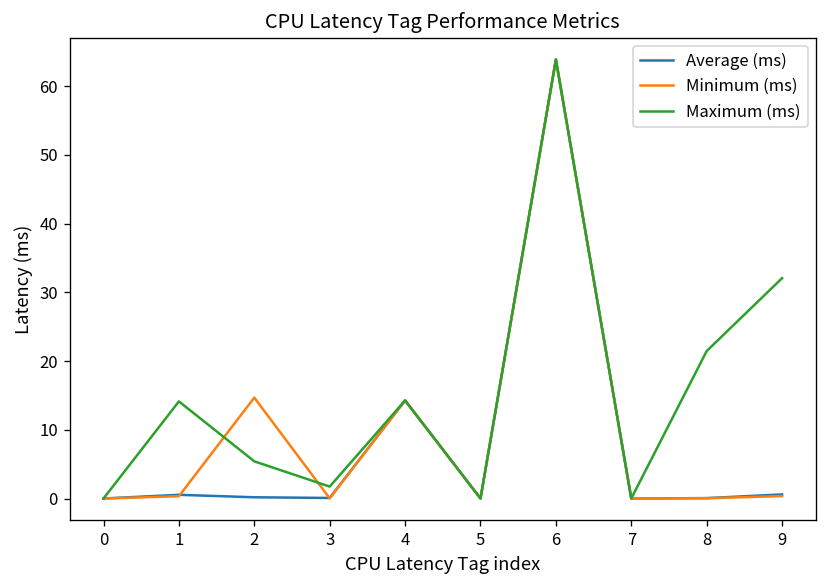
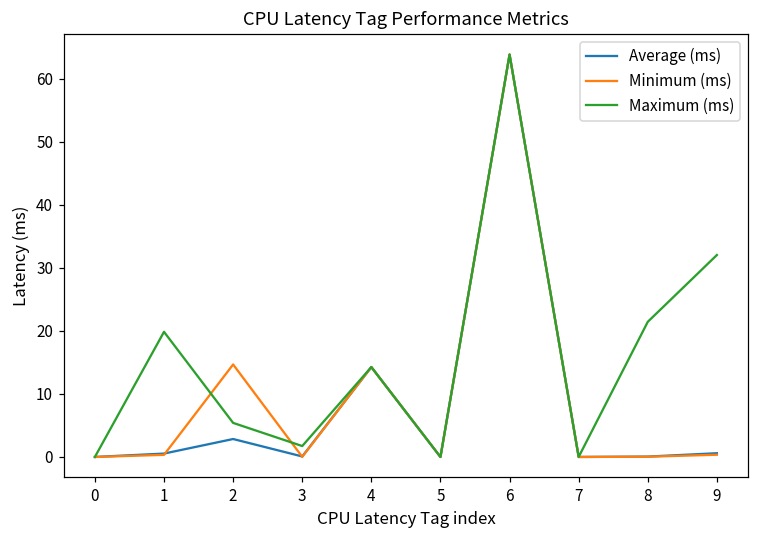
  {
    "Average (ms)": {
-     "2": 0
+     "2": 3
    },
    "Minimum (ms)": {
      "2": 15
    },
    "Maximum (ms)": {
-     "1": 14,
+     "1": 20,
      "2": 5,
      "3": 2,
      "8": 21,
      "9": 32
    }
  }
